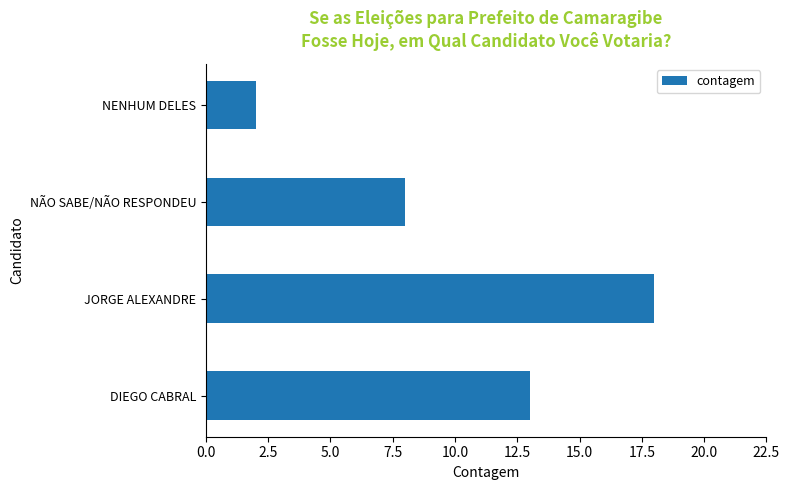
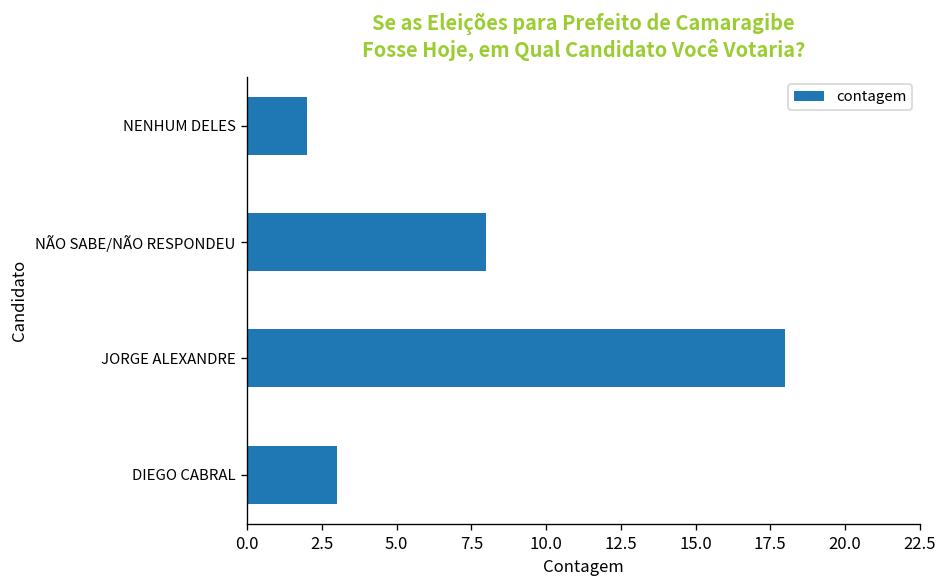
  {
    "NENHUM DELES": 2,
    "NÃO SABE/NÃO RESPONDEU": 8,
    "JORGE ALEXANDRE": 18,
-   "DIEGO CABRAL": 13
+   "DIEGO CABRAL": 3
  }
